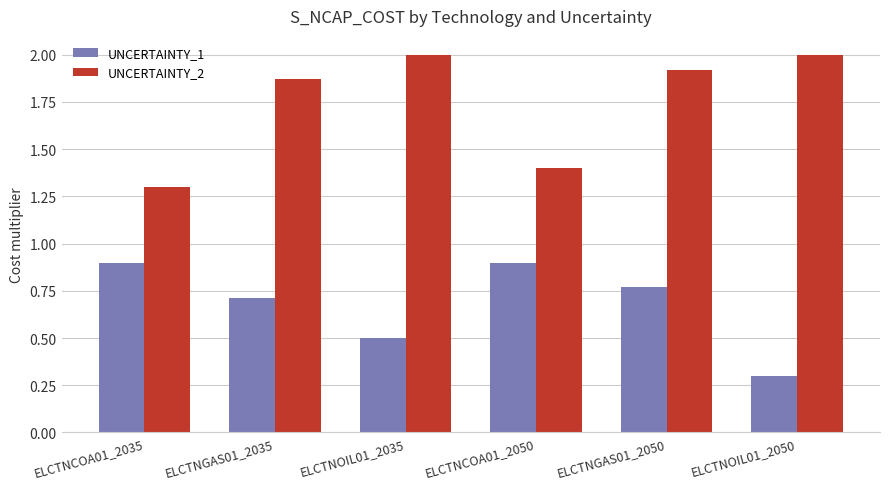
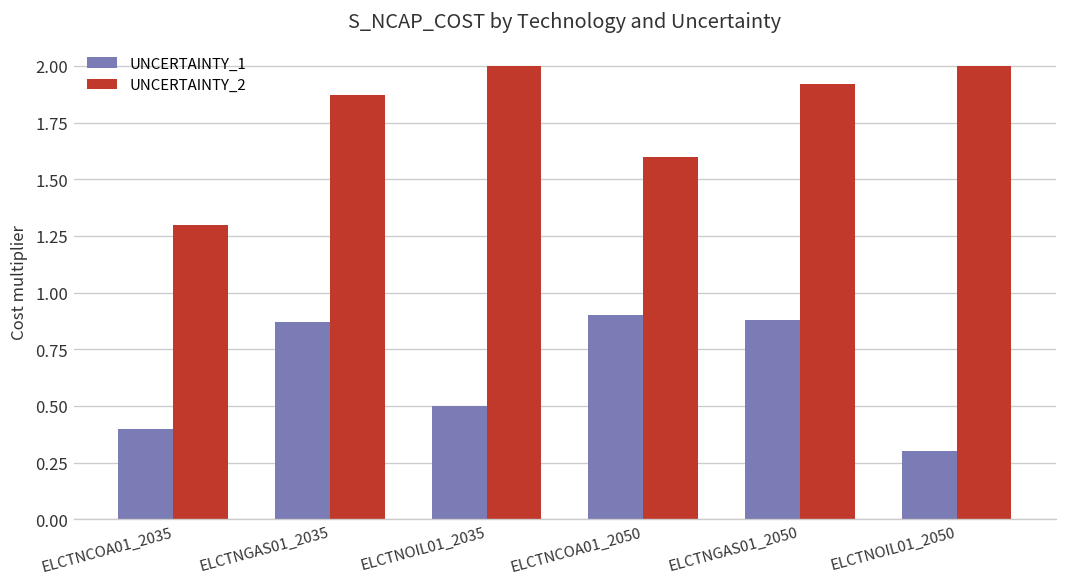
  {
    "UNCERTAINTY_1": {
-     "ELCTNCOA01_2035": 0.9,
-     "ELCTNGAS01_2035": 0.71,
+     "ELCTNCOA01_2035": 0.4,
+     "ELCTNGAS01_2035": 0.87,
      "ELCTNOIL01_2035": 0.50,
      "ELCTNCOA01_2050": 0.90,
-     "ELCTNGAS01_2050": 0.77,
+     "ELCTNGAS01_2050": 0.88,
      "ELCTNOIL01_2050": 0.30
    },
    "UNCERTAINTY_2": {
      "ELCTNCOA01_2035": 1.3,
      "ELCTNGAS01_2035": 1.87,
      "ELCTNOIL01_2035": 2.0,
-     "ELCTNCOA01_2050": 1.4,
+     "ELCTNCOA01_2050": 1.6,
      "ELCTNGAS01_2050": 1.92,
      "ELCTNOIL01_2050": 2.0
    }
  }
